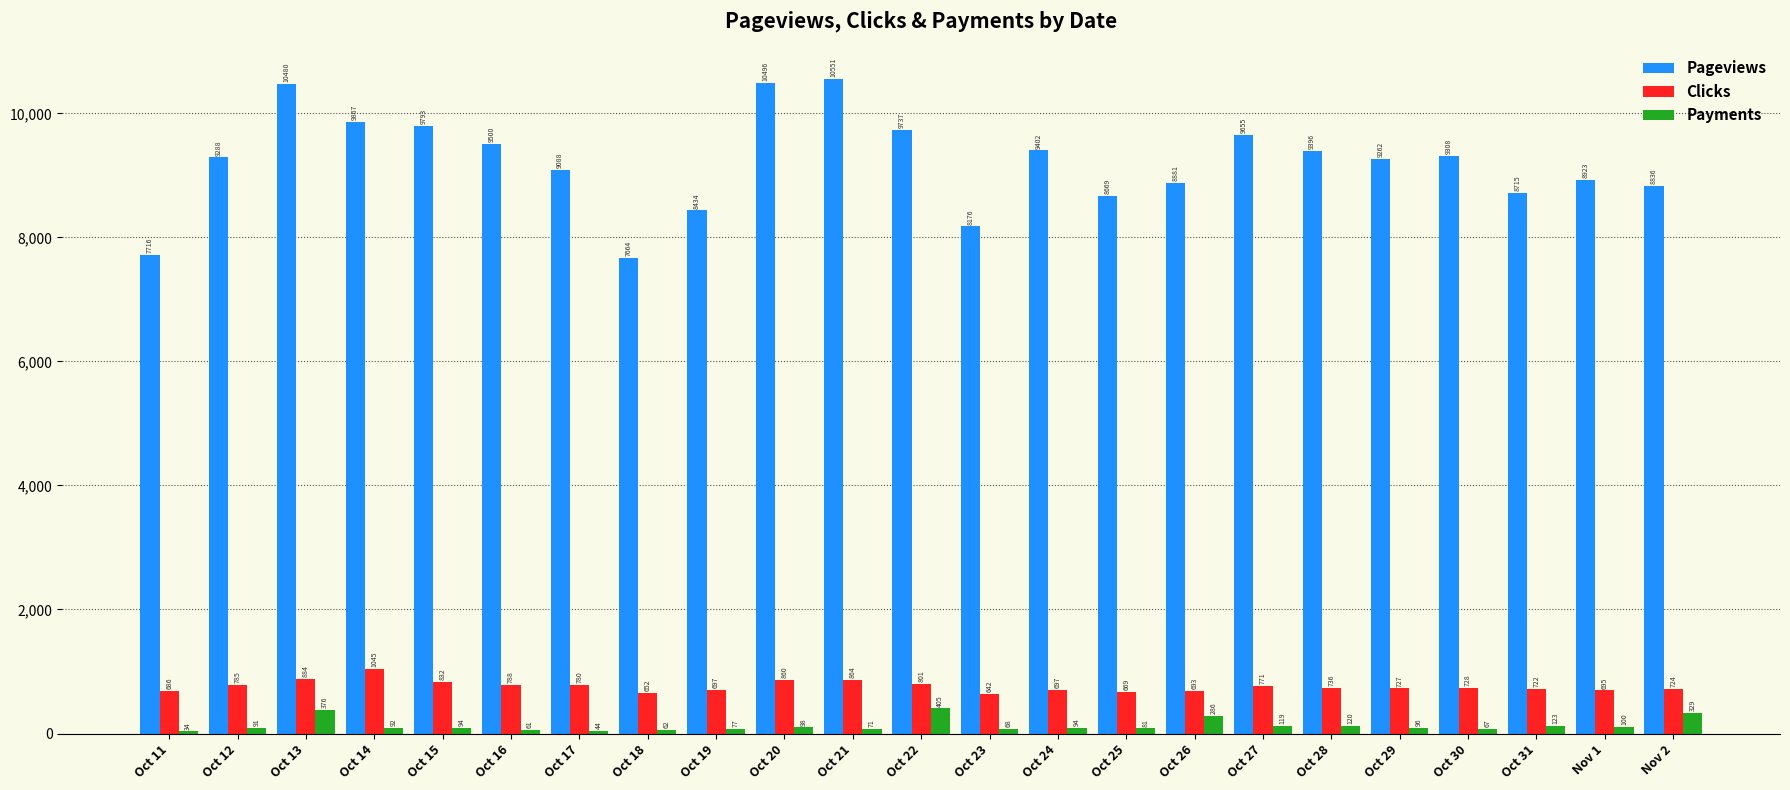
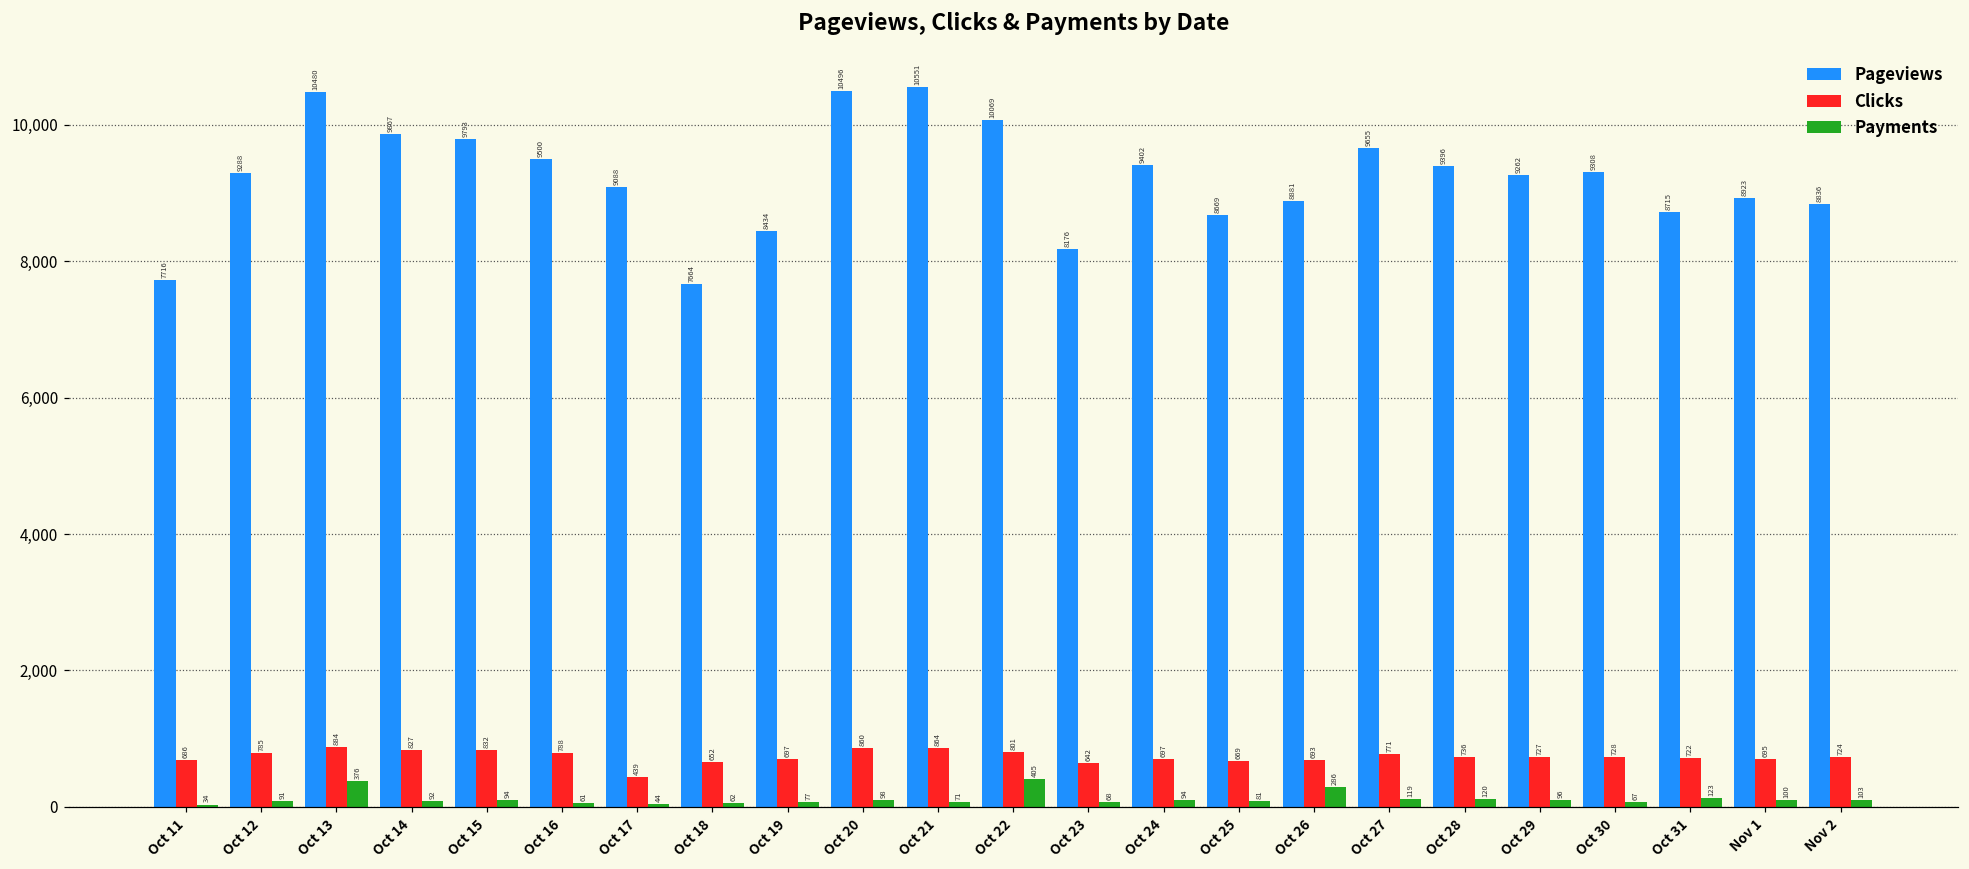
  {
    "Pageviews": {
      "Oct 11": 7716,
      "Oct 12": 9288,
      "Oct 13": 10480,
      "Oct 14": 9867,
      "Oct 15": 9793,
      "Oct 16": 9500,
      "Oct 17": 9088,
      "Oct 18": 7664,
      "Oct 19": 8434,
      "Oct 20": 10496,
      "Oct 21": 10551,
-     "Oct 22": 9737,
+     "Oct 22": 10069,
      "Oct 23": 8176,
      "Oct 24": 9402,
      "Oct 25": 8669,
      "Oct 26": 8881,
      "Oct 27": 9655,
      "Oct 28": 9396,
      "Oct 29": 9262,
      "Oct 30": 9308,
      "Oct 31": 8715,
      "Nov 1": 8923,
      "Nov 2": 8836
    },
    "Clicks": {
      "Oct 11": 686,
      "Oct 12": 785,
      "Oct 13": 884,
-     "Oct 14": 1045,
+     "Oct 14": 827,
      "Oct 15": 832,
      "Oct 16": 788,
-     "Oct 17": 780,
+     "Oct 17": 439,
      "Oct 18": 652,
      "Oct 19": 697,
      "Oct 20": 860,
      "Oct 21": 864,
      "Oct 22": 801,
      "Oct 23": 642,
      "Oct 24": 697,
      "Oct 25": 669,
      "Oct 26": 693,
      "Oct 27": 771,
      "Oct 28": 736,
      "Oct 29": 727,
      "Oct 30": 728,
      "Oct 31": 722,
      "Nov 1": 695,
      "Nov 2": 724
    },
    "Payments": {
      "Oct 11": 34,
      "Oct 12": 91,
      "Oct 13": 376,
      "Oct 14": 92,
      "Oct 15": 94,
      "Oct 16": 61,
      "Oct 17": 44,
      "Oct 18": 62,
      "Oct 19": 77,
      "Oct 20": 98,
      "Oct 21": 71,
      "Oct 22": 405,
      "Oct 23": 68,
      "Oct 24": 94,
      "Oct 25": 81,
      "Oct 26": 286,
      "Oct 27": 119,
      "Oct 28": 120,
      "Oct 29": 96,
      "Oct 30": 67,
      "Oct 31": 123,
      "Nov 1": 100,
-     "Nov 2": 329
+     "Nov 2": 103
    }
  }
